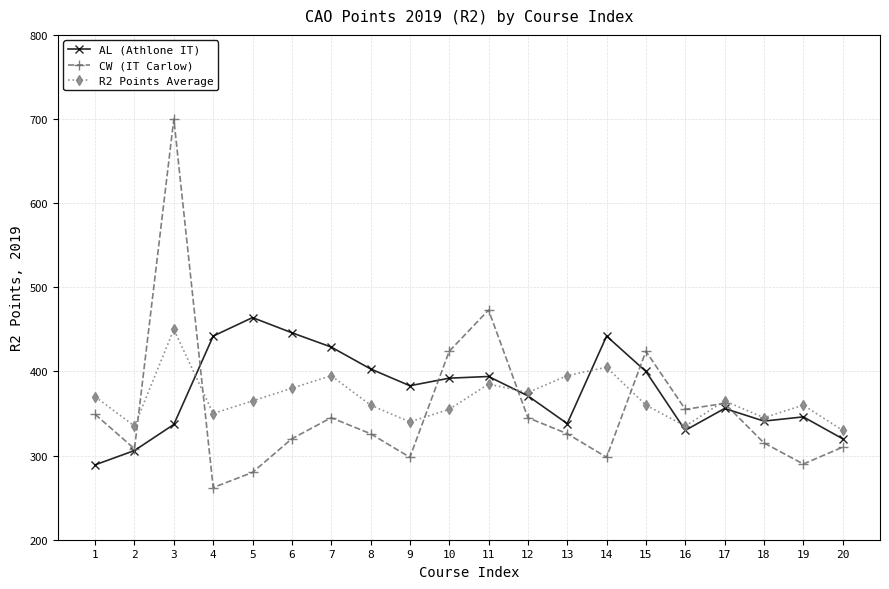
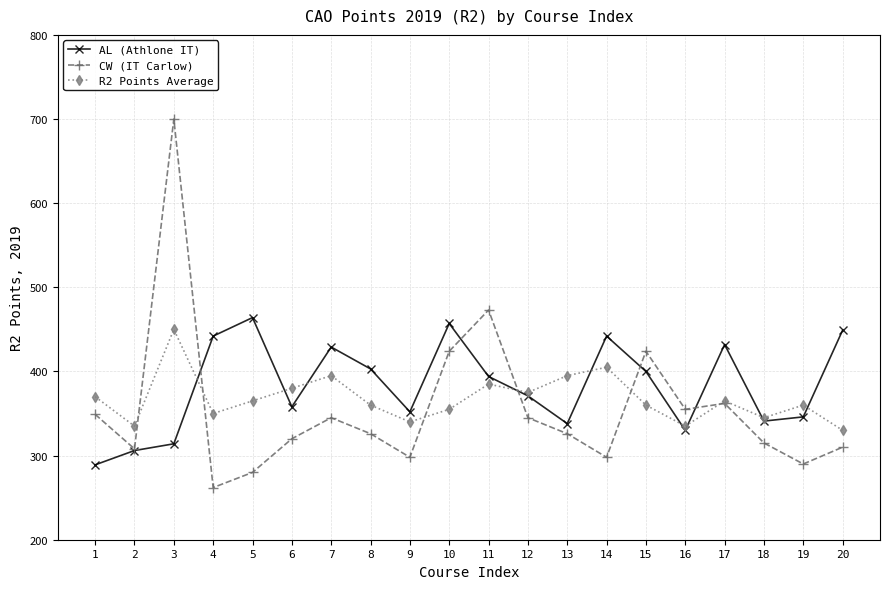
  {
    "AL (Athlone IT)": {
      "1": 290,
-     "3": 340,
+     "3": 310,
      "4": 440,
      "5": 460,
-     "6": 450,
+     "6": 360,
      "7": 430,
      "8": 400,
-     "9": 380,
-     "10": 390,
+     "9": 350,
+     "10": 460,
      "11": 390,
      "12": 370,
      "13": 340,
      "14": 440,
      "15": 400,
      "16": 330,
-     "17": 360,
+     "17": 430,
      "18": 340,
      "19": 350,
-     "20": 320
+     "20": 450
    }
  }
